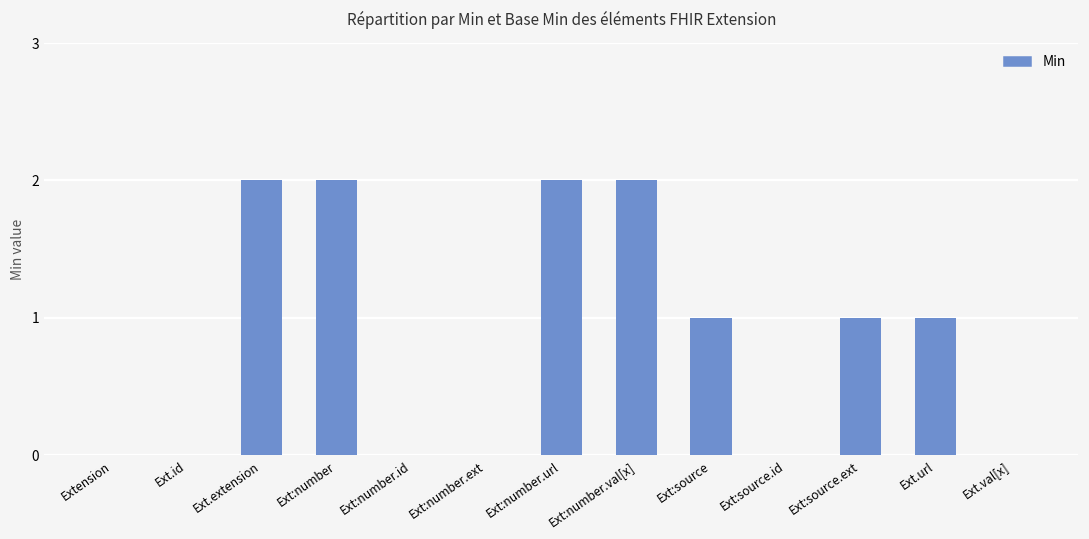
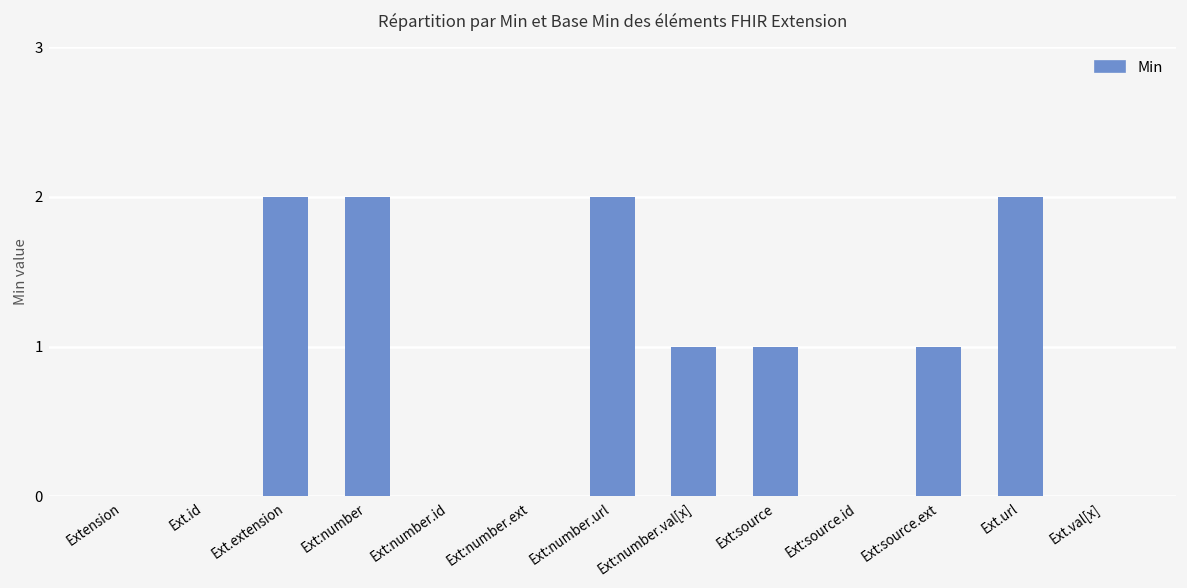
  {
    "Extension": 0,
    "Ext.id": 0,
    "Ext.extension": 2,
    "Ext:number": 2,
    "Ext:number.id": 0,
    "Ext:number.ext": 0,
    "Ext:number.url": 2,
-   "Ext:number.val[x]": 2,
+   "Ext:number.val[x]": 1,
    "Ext:source": 1,
    "Ext:source.id": 0,
    "Ext:source.ext": 1,
-   "Ext.url": 1,
+   "Ext.url": 2,
    "Ext.val[x]": 0
  }
